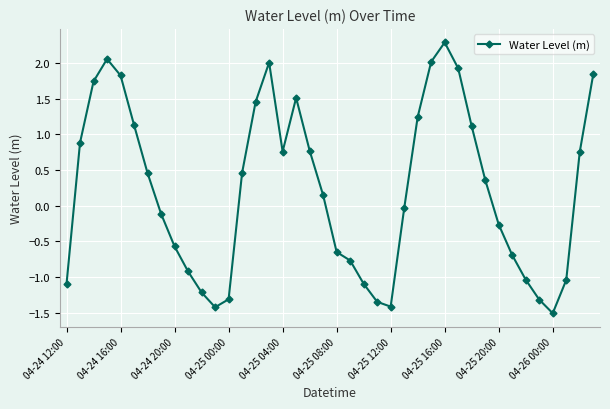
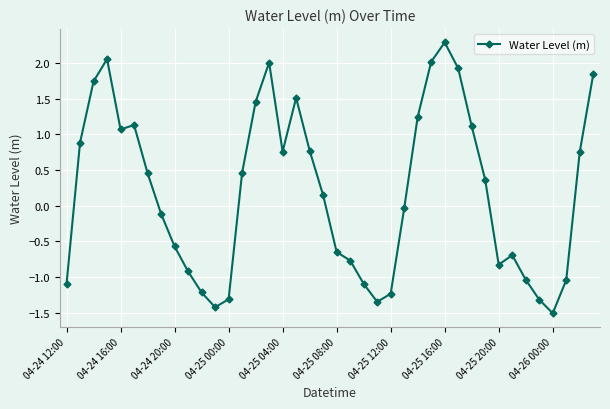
  {
    "04-24 12:00": -1.1,
-   "04-24 16:00": 1.8,
+   "04-24 16:00": 1.1,
    "04-24 20:00": -0.6,
    "04-25 00:00": -1.3,
    "04-25 04:00": 0.8,
    "04-25 08:00": -0.6,
-   "04-25 12:00": -1.4,
+   "04-25 12:00": -1.2,
    "04-25 16:00": 2.3,
-   "04-25 20:00": -0.3,
+   "04-25 20:00": -0.8,
    "04-26 00:00": -1.5
  }
